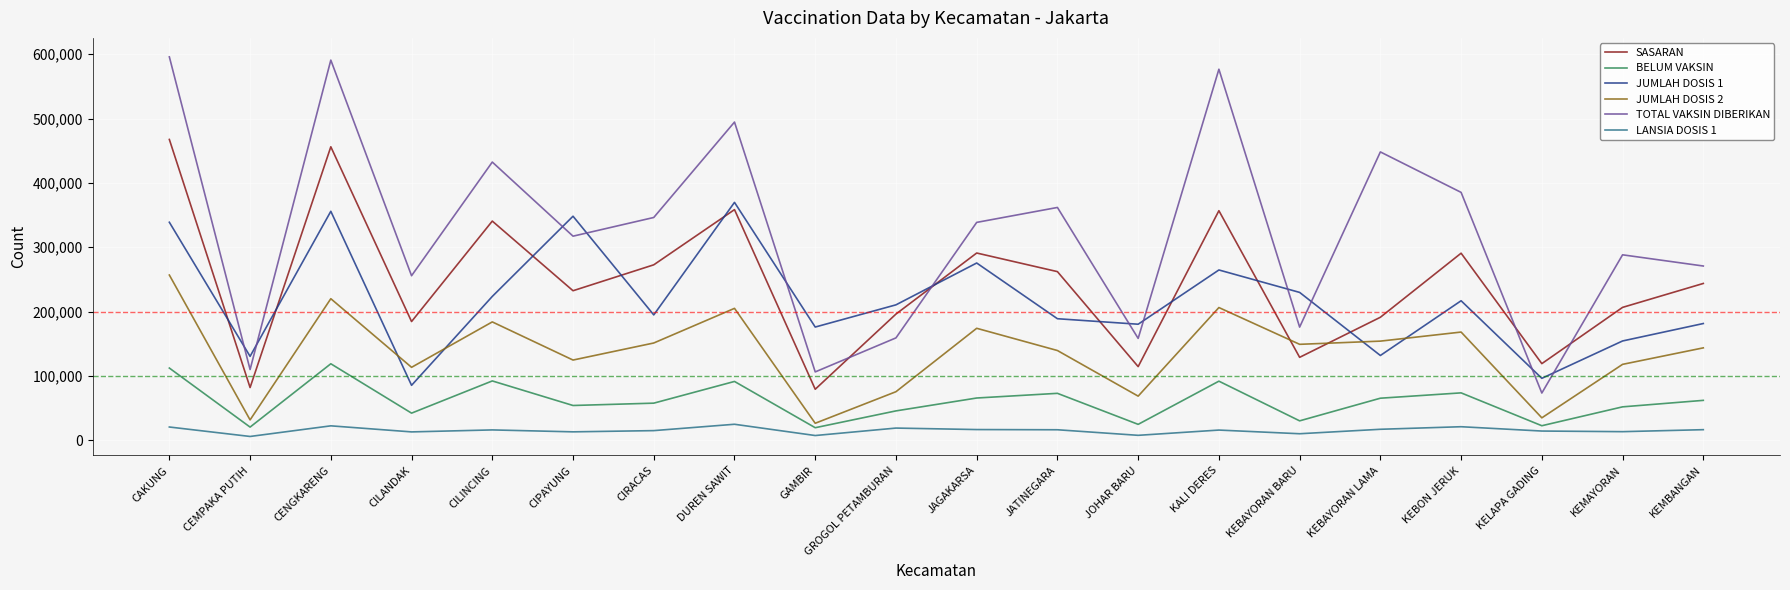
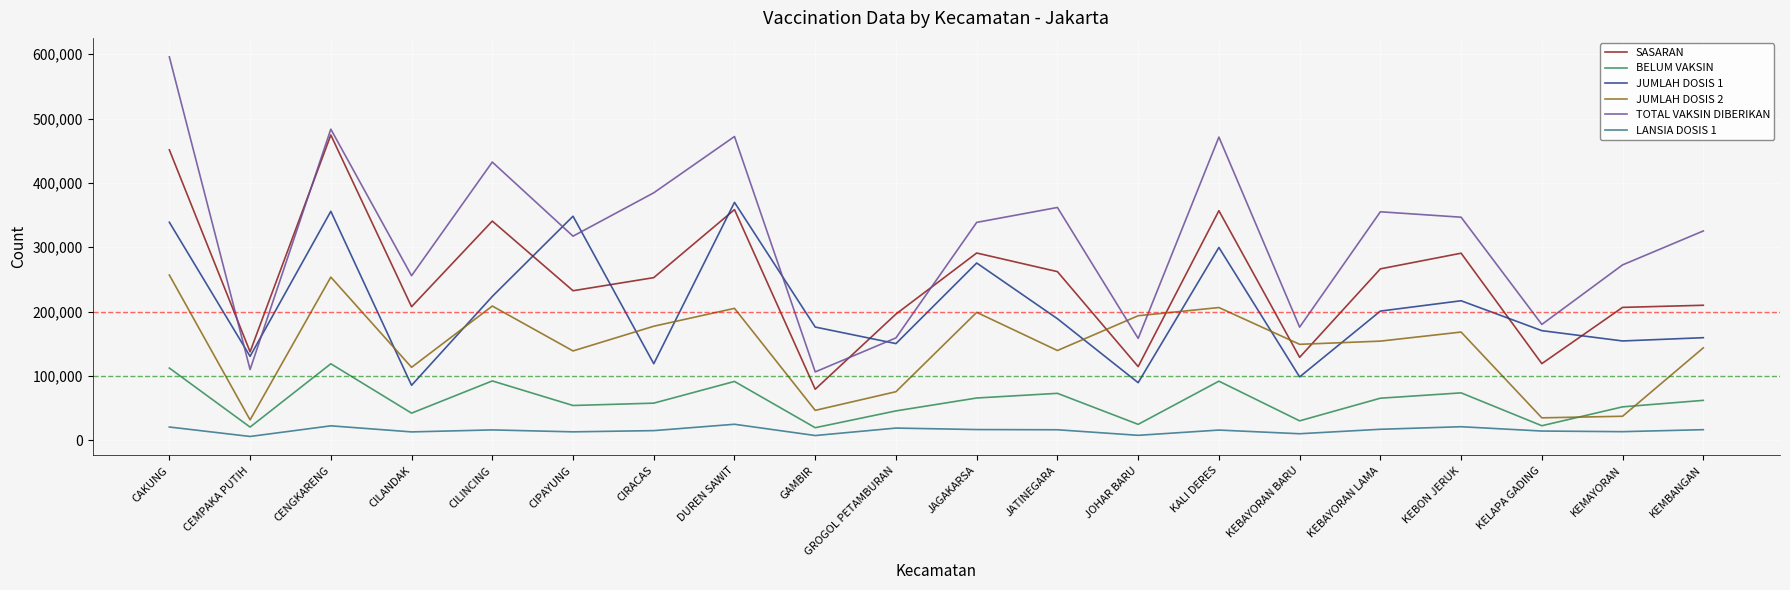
  {
    "SASARAN": {
-     "CAKUNG": "470,000",
-     "CEMPAKA PUTIH": "80,000",
-     "CENGKARENG": "460,000",
-     "CILANDAK": "180,000",
+     "CAKUNG": "450,000",
+     "CEMPAKA PUTIH": "140,000",
+     "CENGKARENG": "470,000",
+     "CILANDAK": "210,000",
      "CILINCING": "340,000",
      "CIPAYUNG": "230,000",
-     "CIRACAS": "270,000",
+     "CIRACAS": "250,000",
      "DUREN SAWIT": "360,000",
      "GAMBIR": "80,000",
      "GROGOL PETAMBURAN": "200,000",
      "JAGAKARSA": "290,000",
      "JATINEGARA": "260,000",
      "JOHAR BARU": "110,000",
      "KALI DERES": "360,000",
      "KEBAYORAN BARU": "130,000",
-     "KEBAYORAN LAMA": "190,000",
+     "KEBAYORAN LAMA": "270,000",
      "KEBON JERUK": "290,000",
      "KELAPA GADING": "120,000",
      "KEMAYORAN": "210,000",
-     "KEMBANGAN": "240,000"
+     "KEMBANGAN": "210,000"
    },
    "JUMLAH DOSIS 1": {
      "CAKUNG": "340,000",
      "CEMPAKA PUTIH": "130,000",
      "CENGKARENG": "360,000",
      "CILANDAK": "90,000",
      "CILINCING": "220,000",
      "CIPAYUNG": "350,000",
-     "CIRACAS": "190,000",
+     "CIRACAS": "120,000",
      "DUREN SAWIT": "370,000",
      "GAMBIR": "180,000",
-     "GROGOL PETAMBURAN": "210,000",
+     "GROGOL PETAMBURAN": "150,000",
      "JAGAKARSA": "280,000",
      "JATINEGARA": "190,000",
-     "JOHAR BARU": "180,000",
-     "KALI DERES": "260,000",
-     "KEBAYORAN BARU": "230,000",
-     "KEBAYORAN LAMA": "130,000",
+     "JOHAR BARU": "90,000",
+     "KALI DERES": "300,000",
+     "KEBAYORAN BARU": "100,000",
+     "KEBAYORAN LAMA": "200,000",
      "KEBON JERUK": "220,000",
-     "KELAPA GADING": "100,000",
+     "KELAPA GADING": "170,000",
      "KEMAYORAN": "150,000",
-     "KEMBANGAN": "180,000"
+     "KEMBANGAN": "160,000"
    },
    "JUMLAH DOSIS 2": {
      "CAKUNG": "260,000",
      "CEMPAKA PUTIH": "30,000",
-     "CENGKARENG": "220,000",
+     "CENGKARENG": "250,000",
      "CILANDAK": "110,000",
-     "CILINCING": "180,000",
-     "CIPAYUNG": "120,000",
-     "CIRACAS": "150,000",
+     "CILINCING": "210,000",
+     "CIPAYUNG": "140,000",
+     "CIRACAS": "180,000",
      "DUREN SAWIT": "210,000",
-     "GAMBIR": "30,000",
+     "GAMBIR": "50,000",
      "GROGOL PETAMBURAN": "80,000",
-     "JAGAKARSA": "170,000",
+     "JAGAKARSA": "200,000",
      "JATINEGARA": "140,000",
-     "JOHAR BARU": "70,000",
+     "JOHAR BARU": "190,000",
      "KALI DERES": "210,000",
      "KEBAYORAN BARU": "150,000",
      "KEBAYORAN LAMA": "150,000",
      "KEBON JERUK": "170,000",
      "KELAPA GADING": "40,000",
-     "KEMAYORAN": "120,000",
+     "KEMAYORAN": "40,000",
      "KEMBANGAN": "140,000"
    },
    "TOTAL VAKSIN DIBERIKAN": {
      "CAKUNG": "600,000",
      "CEMPAKA PUTIH": "110,000",
-     "CENGKARENG": "590,000",
+     "CENGKARENG": "480,000",
      "CILANDAK": "260,000",
      "CILINCING": "430,000",
      "CIPAYUNG": "320,000",
-     "CIRACAS": "350,000",
-     "DUREN SAWIT": "490,000",
+     "CIRACAS": "380,000",
+     "DUREN SAWIT": "470,000",
      "GAMBIR": "110,000",
      "GROGOL PETAMBURAN": "160,000",
      "JAGAKARSA": "340,000",
      "JATINEGARA": "360,000",
      "JOHAR BARU": "160,000",
-     "KALI DERES": "580,000",
+     "KALI DERES": "470,000",
      "KEBAYORAN BARU": "180,000",
-     "KEBAYORAN LAMA": "450,000",
-     "KEBON JERUK": "390,000",
-     "KELAPA GADING": "70,000",
-     "KEMAYORAN": "290,000",
-     "KEMBANGAN": "270,000"
+     "KEBAYORAN LAMA": "360,000",
+     "KEBON JERUK": "350,000",
+     "KELAPA GADING": "180,000",
+     "KEMAYORAN": "270,000",
+     "KEMBANGAN": "330,000"
    }
  }
